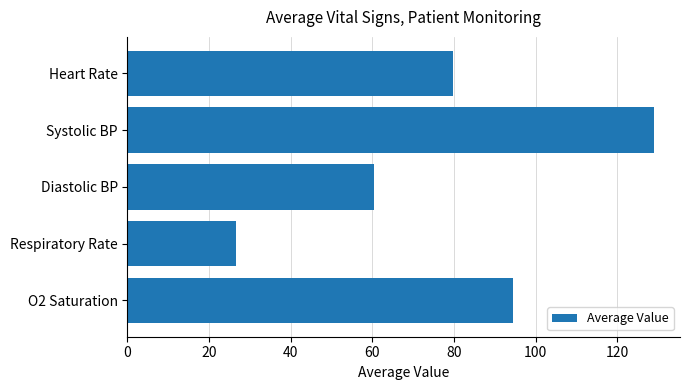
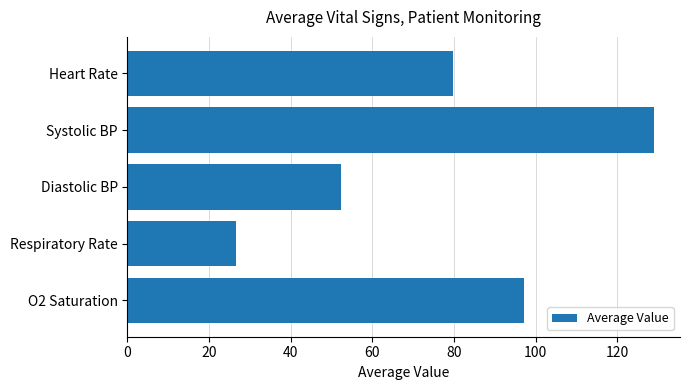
  {
    "Heart Rate": 80,
    "Systolic BP": 129,
-   "Diastolic BP": 61,
+   "Diastolic BP": 52,
    "Respiratory Rate": 27,
-   "O2 Saturation": 95
+   "O2 Saturation": 97
  }
